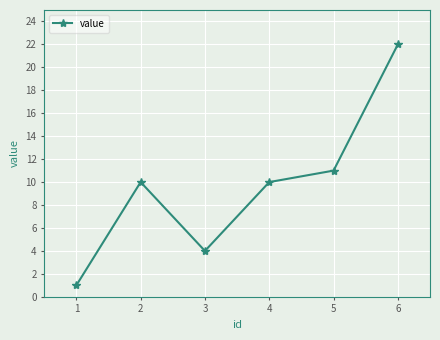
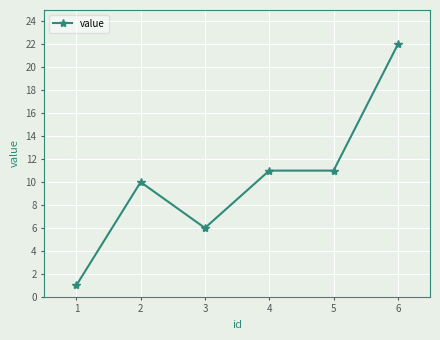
  {
    "1": 1,
    "2": 10,
-   "3": 4,
-   "4": 10,
+   "3": 6,
+   "4": 11,
    "5": 11,
    "6": 22
  }
